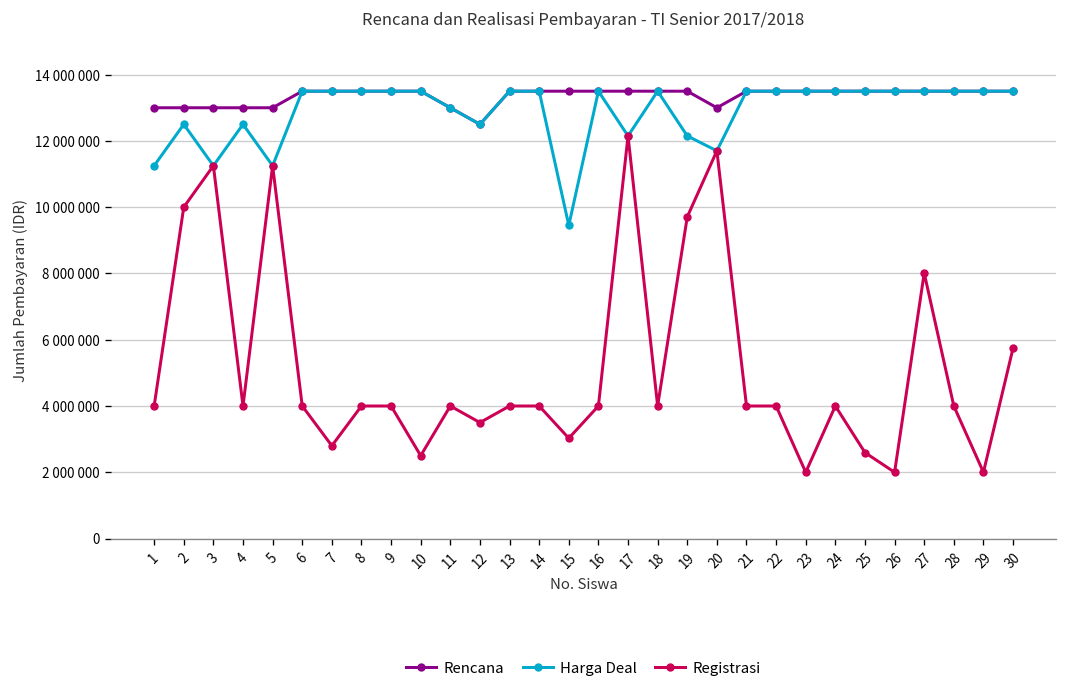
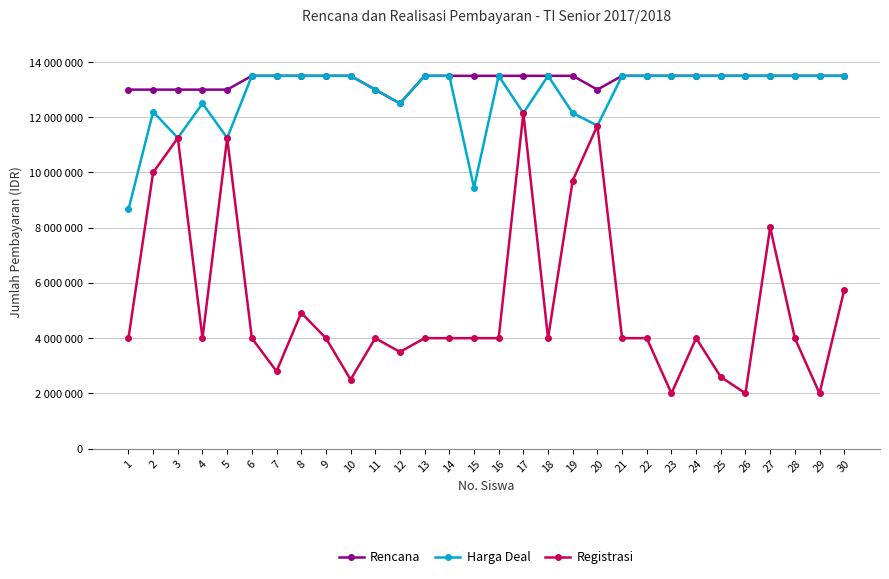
  {
    "Rencana": {
      "1": 13000000,
      "2": 13000000,
      "3": 13000000,
      "4": 13000000,
      "5": 13000000,
      "15": 13500000,
      "17": 13500000,
      "19": 13500000,
      "20": 13000000
    },
    "Harga Deal": {
-     "1": 11300000,
-     "2": 12500000,
+     "1": 8700000,
+     "2": 12200000,
      "4": 12500000,
      "15": 9500000,
      "19": 12200000
    },
    "Registrasi": {
      "1": 4000000,
      "2": 10000000,
      "4": 4000000,
      "6": 4000000,
      "7": 2800000,
-     "8": 4000000,
+     "8": 4900000,
      "9": 4000000,
      "10": 2500000,
      "11": 4000000,
      "12": 3500000,
      "13": 4000000,
      "14": 4000000,
-     "15": 3000000,
+     "15": 4000000,
      "16": 4000000,
      "18": 4000000,
      "19": 9700000,
      "21": 4000000,
      "22": 4000000,
      "23": 2000000,
      "24": 4000000,
      "25": 2600000,
      "26": 2000000,
      "27": 8000000,
      "28": 4000000,
      "29": 2000000,
      "30": 5700000
    }
  }
